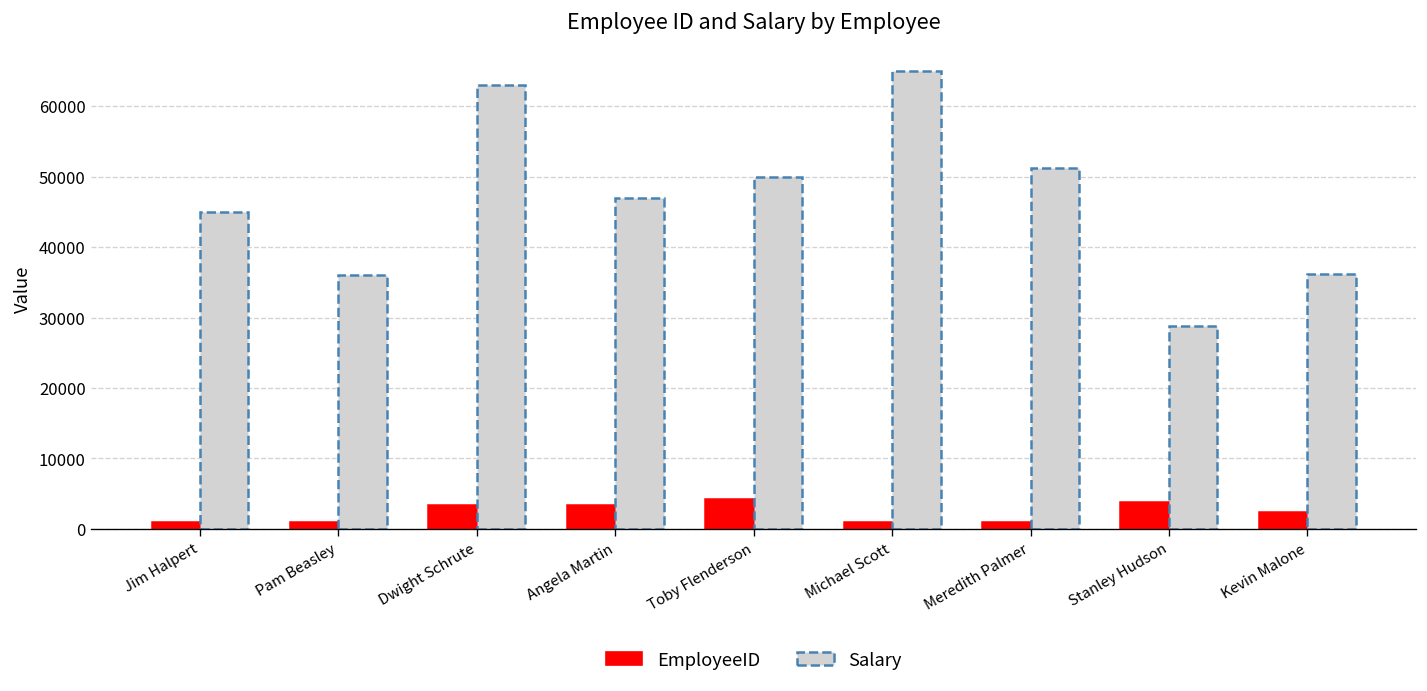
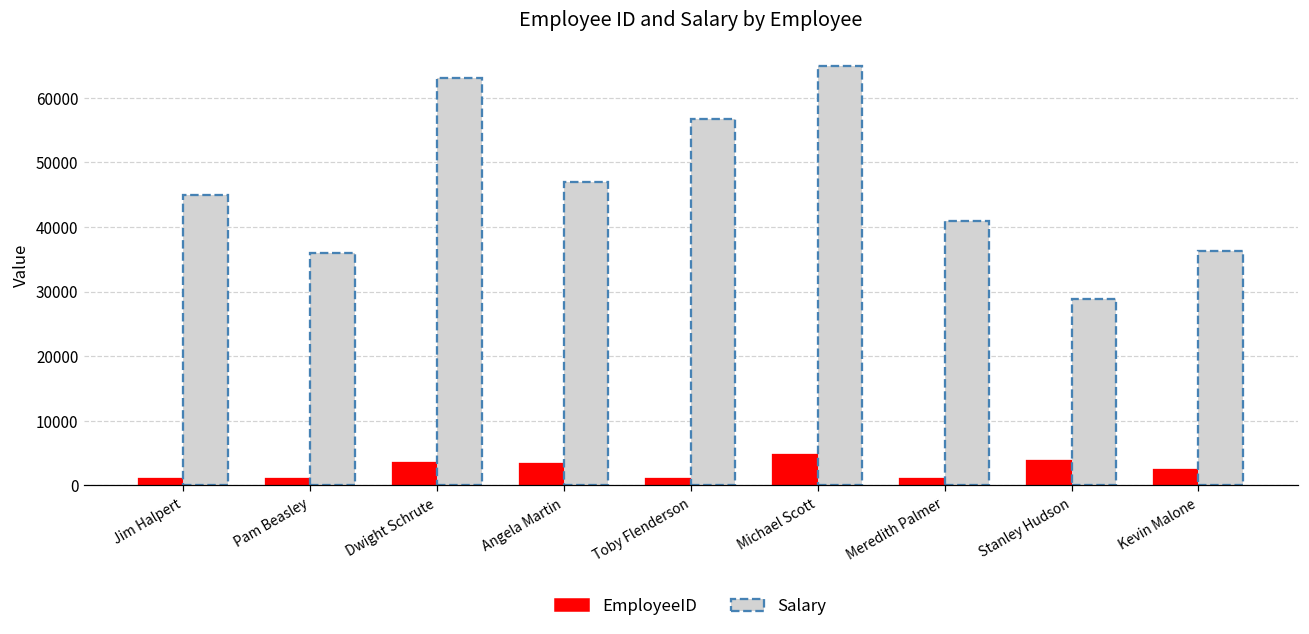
  {
    "EmployeeID": {
      "Jim Halpert": 1000,
      "Pam Beasley": 1000,
      "Dwight Schrute": 3000,
      "Angela Martin": 3000,
-     "Toby Flenderson": 4000,
-     "Michael Scott": 1000,
+     "Toby Flenderson": 1000,
+     "Michael Scott": 5000,
      "Meredith Palmer": 1000,
      "Stanley Hudson": 4000,
      "Kevin Malone": 2000
    },
    "Salary": {
      "Jim Halpert": 45000,
      "Pam Beasley": 36000,
      "Dwight Schrute": 63000,
      "Angela Martin": 47000,
-     "Toby Flenderson": 50000,
+     "Toby Flenderson": 57000,
      "Michael Scott": 65000,
-     "Meredith Palmer": 51000,
+     "Meredith Palmer": 41000,
      "Stanley Hudson": 29000,
      "Kevin Malone": 36000
    }
  }
